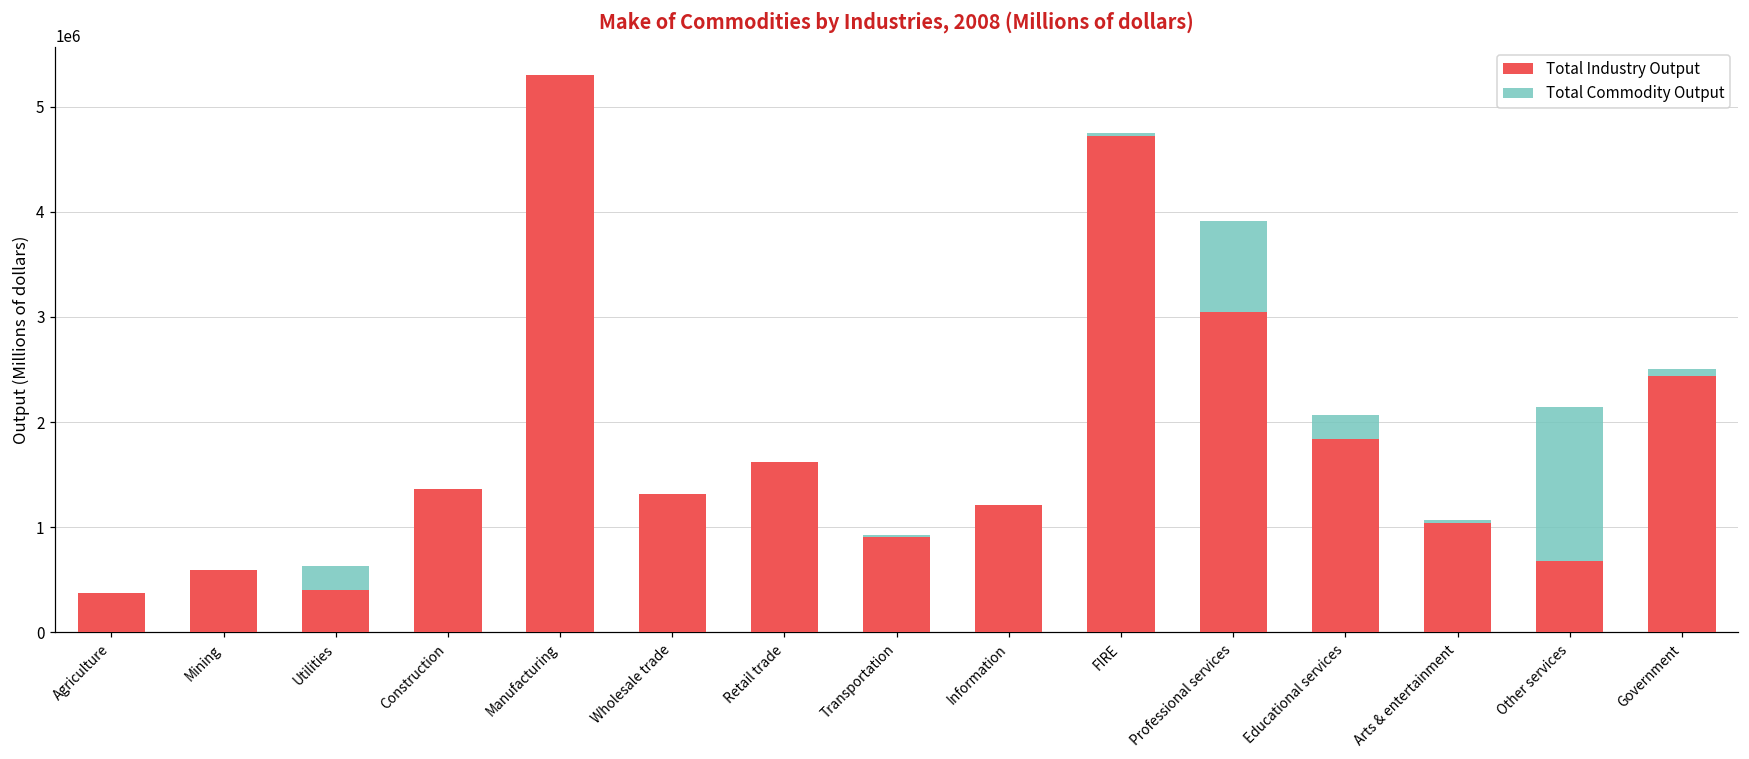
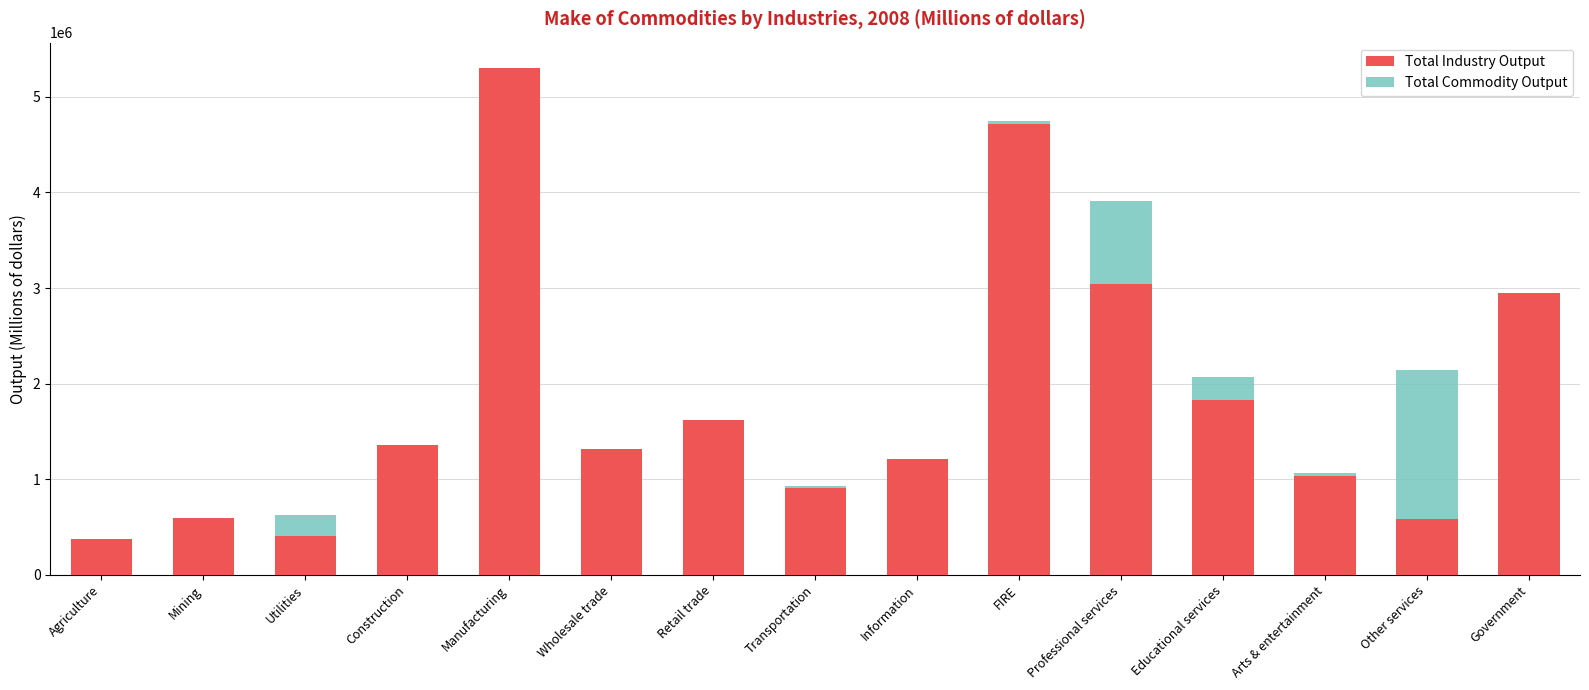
  {
    "Total Industry Output": {
      "Agriculture": 400000,
      "Mining": 600000,
      "Construction": 1400000,
      "Manufacturing": 5300000,
      "Wholesale trade": 1300000,
      "Retail trade": 1600000,
      "Information": 1200000,
-     "Other services": 700000,
-     "Government": 2400000
+     "Other services": 600000,
+     "Government": 3000000
    },
    "Total Commodity Output": {
      "Agriculture": 400000,
      "Utilities": 600000,
      "Construction": 1400000,
      "Manufacturing": 5300000,
      "Wholesale trade": 1300000,
      "Transportation": 900000,
      "FIRE": 4700000,
      "Professional services": 3900000,
      "Educational services": 2100000,
      "Arts & entertainment": 1100000,
      "Other services": 2100000
    }
  }
